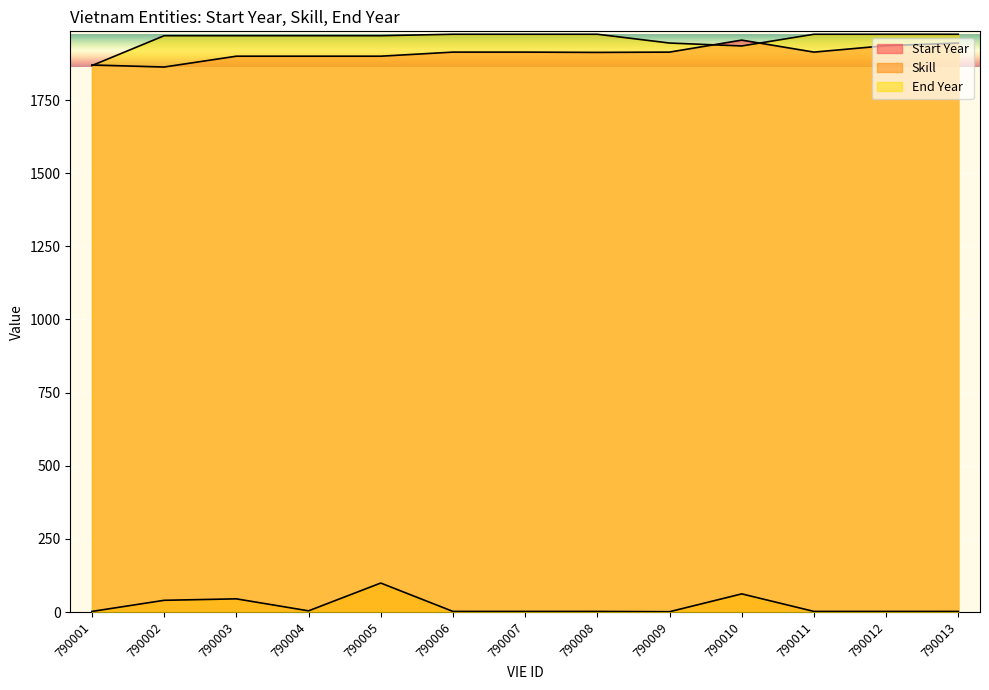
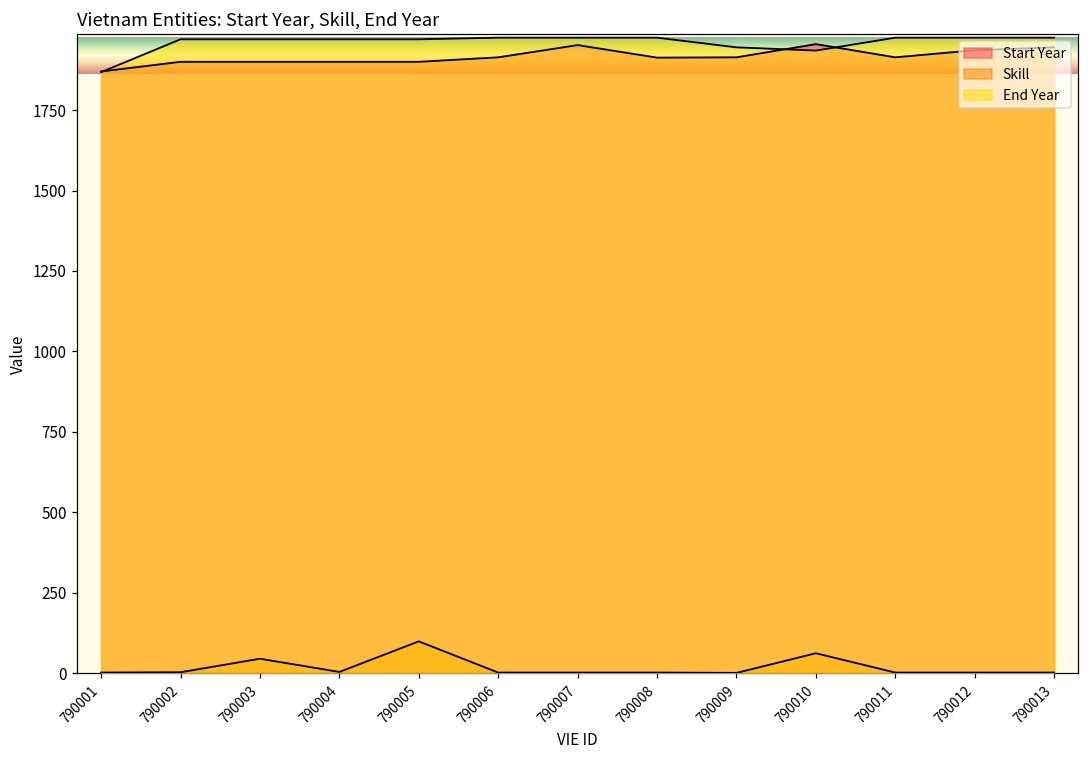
  {
    "Start Year": {
-     "790002": 1860,
+     "790002": 1900,
      "790003": 1900,
      "790004": 1900,
      "790005": 1900,
      "790006": 1910,
-     "790007": 1910,
+     "790007": 1950,
      "790008": 1910,
      "790009": 1910,
      "790010": 1960,
      "790011": 1910
    },
    "Skill": {
      "790001": 0,
-     "790002": 40,
+     "790002": 0,
      "790003": 50,
      "790004": 0,
      "790005": 100,
      "790006": 0,
      "790007": 0,
      "790008": 0,
      "790009": 0,
      "790010": 60,
      "790011": 0,
      "790012": 0,
      "790013": 0
    },
    "End Year": {
      "790002": 1970,
      "790003": 1970,
      "790004": 1970,
      "790005": 1970,
      "790006": 1980,
      "790007": 1980,
      "790008": 1980,
      "790009": 1950,
      "790010": 1940,
      "790011": 1980,
      "790012": 1980,
      "790013": 1980
    }
  }
